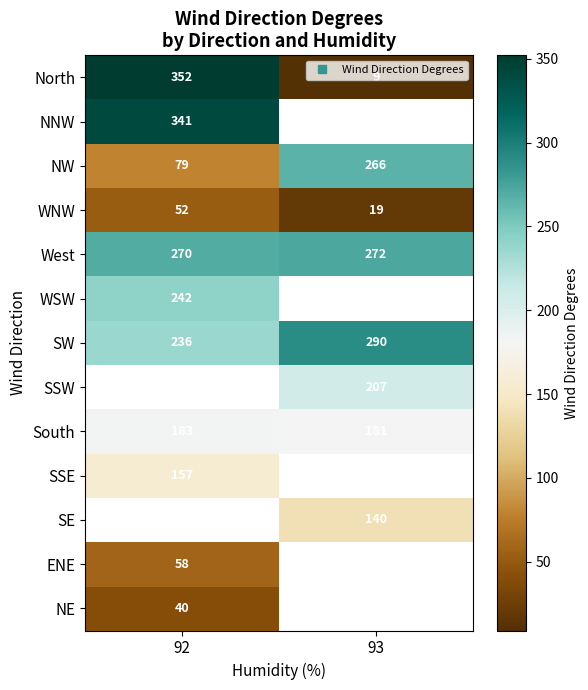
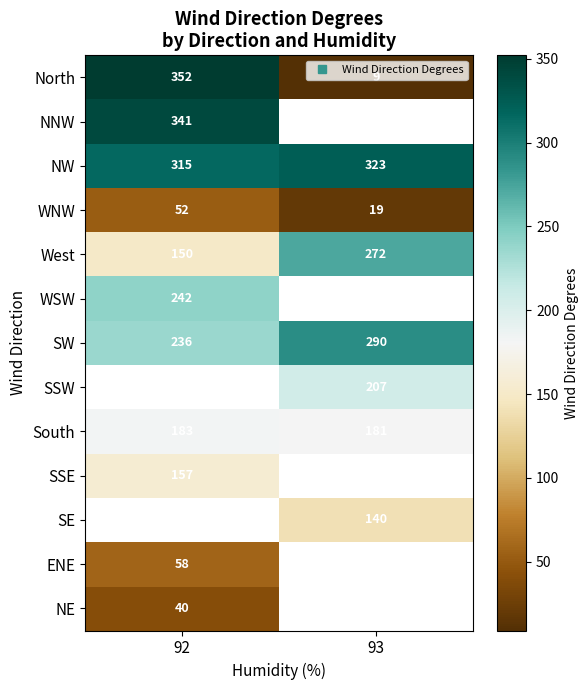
  {
    "North": {
      "92": 352
    },
    "NNW": {
      "92": 341
    },
    "NW": {
-     "92": 79,
-     "93": 266
+     "92": 315,
+     "93": 323
    },
    "WNW": {
      "92": 52,
      "93": 19
    },
    "West": {
-     "92": 270,
+     "92": 150,
      "93": 272
    },
    "WSW": {
      "92": 242
    },
    "SW": {
      "92": 236,
      "93": 290
    },
    "SE": {
      "93": 140
    },
    "ENE": {
      "92": 58
    },
    "NE": {
      "92": 40
    }
  }
